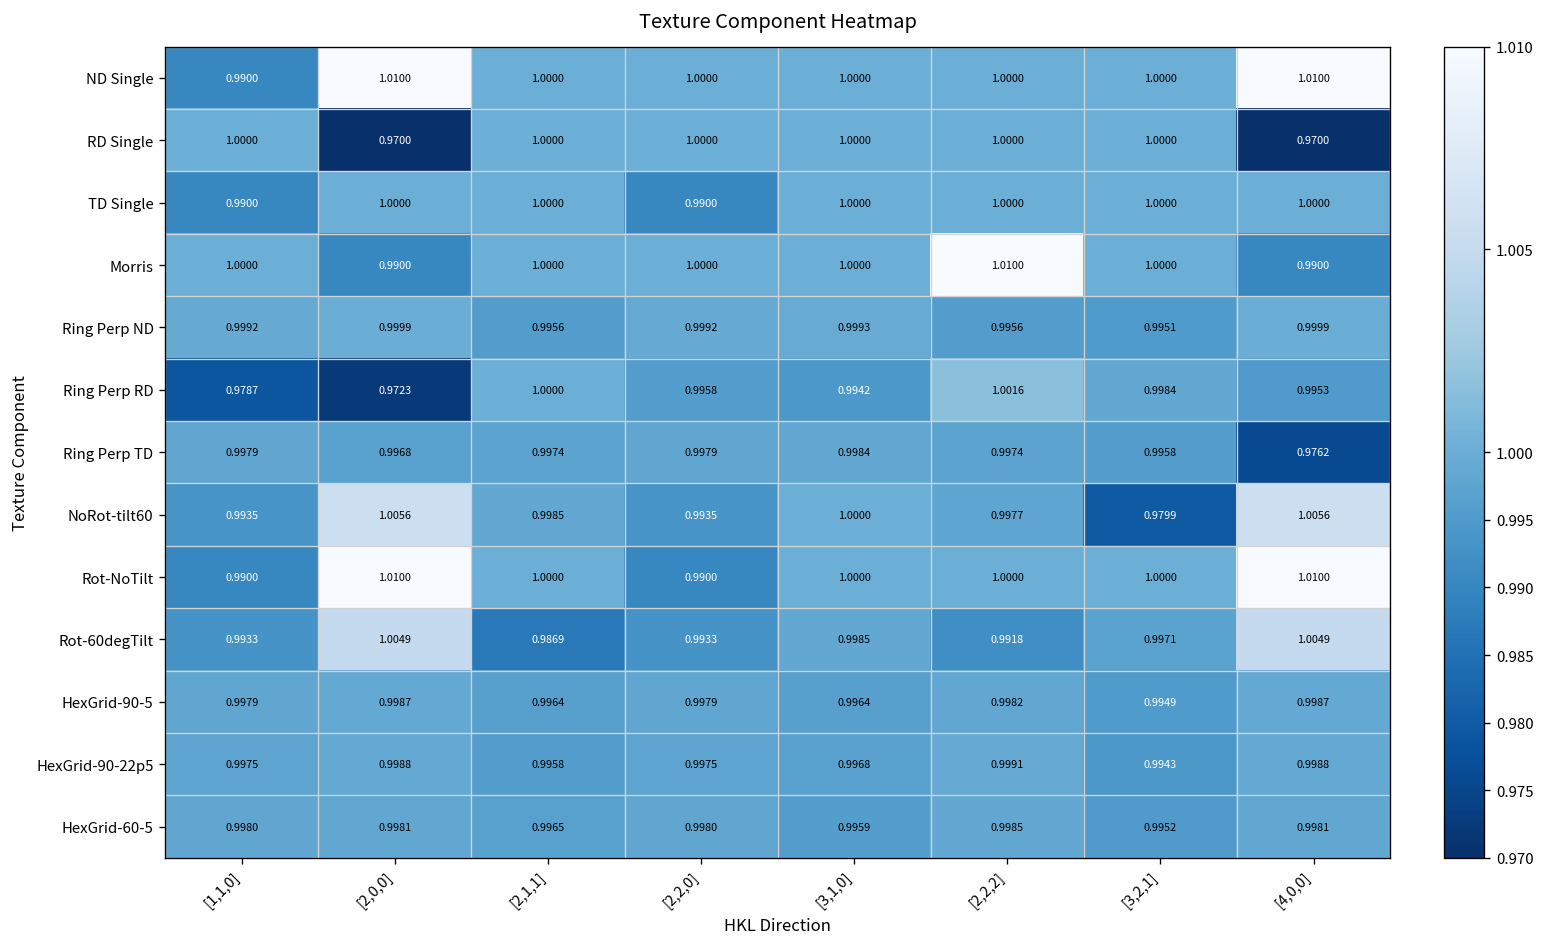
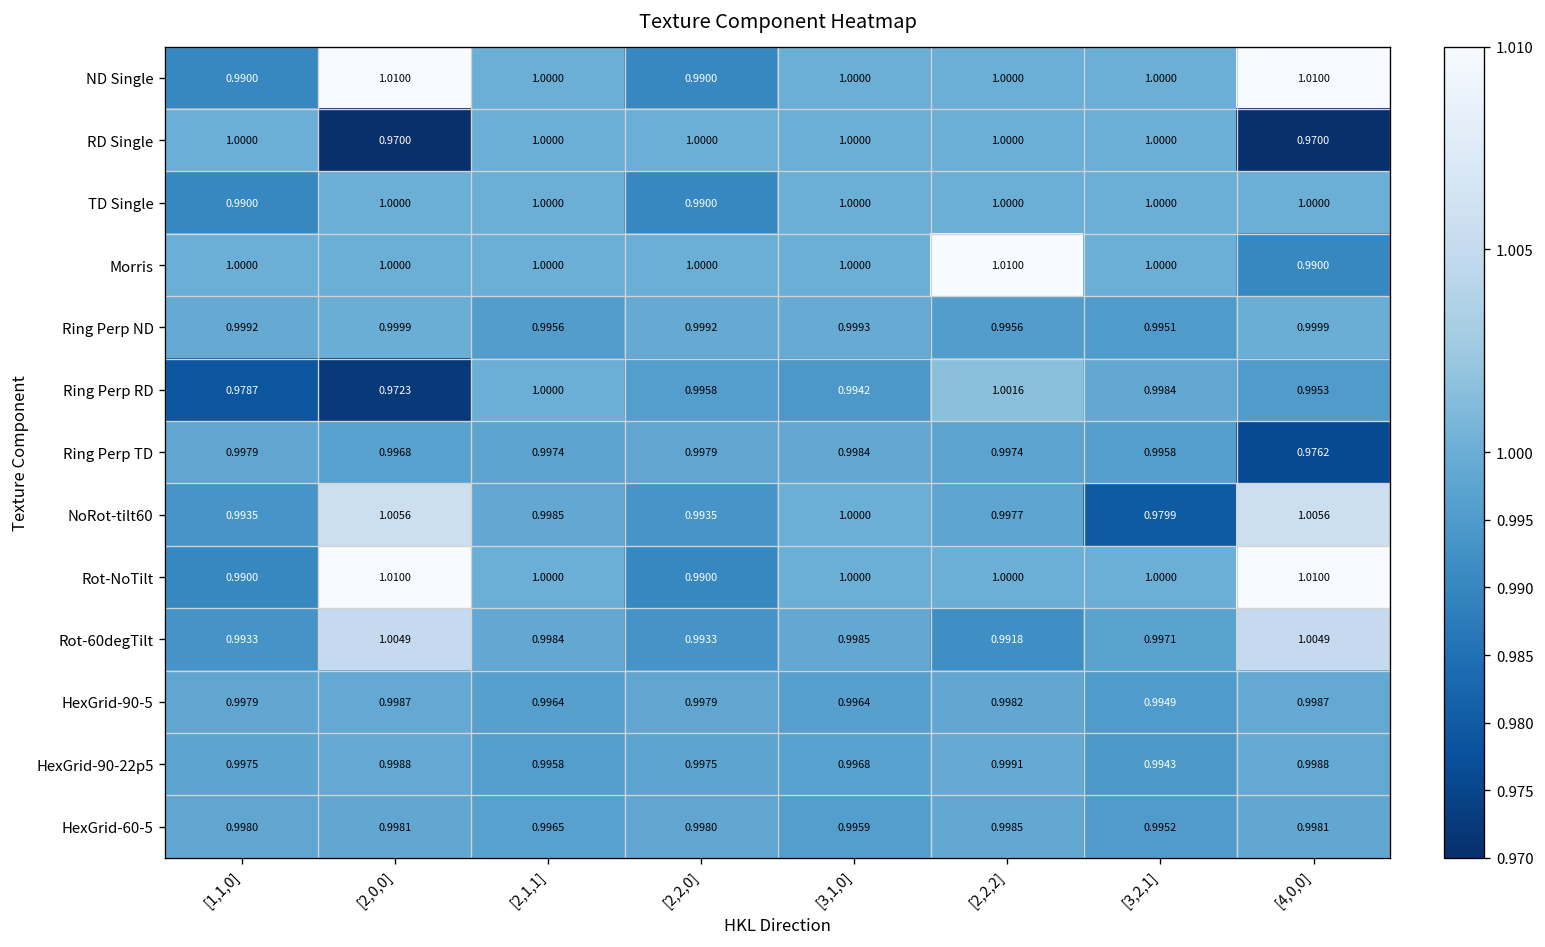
  {
    "ND Single": {
      "[1,1,0]": 0.9900,
      "[2,0,0]": 1.0100,
      "[2,1,1]": 1.0000,
-     "[2,2,0]": 1.0000,
+     "[2,2,0]": 0.9900,
      "[3,1,0]": 1.0000,
      "[2,2,2]": 1.0000,
      "[3,2,1]": 1.0000,
      "[4,0,0]": 1.0100
    },
    "RD Single": {
      "[1,1,0]": 1.0000,
      "[2,0,0]": 0.9700,
      "[2,1,1]": 1.0000,
      "[2,2,0]": 1.0000,
      "[3,1,0]": 1.0000,
      "[2,2,2]": 1.0000,
      "[3,2,1]": 1.0000,
      "[4,0,0]": 0.9700
    },
    "TD Single": {
      "[1,1,0]": 0.9900,
      "[2,0,0]": 1.0000,
      "[2,1,1]": 1.0000,
      "[2,2,0]": 0.9900,
      "[3,1,0]": 1.0000,
      "[2,2,2]": 1.0000,
      "[3,2,1]": 1.0000,
      "[4,0,0]": 1.0000
    },
    "Morris": {
      "[1,1,0]": 1.0000,
-     "[2,0,0]": 0.9900,
+     "[2,0,0]": 1.0000,
      "[2,1,1]": 1.0000,
      "[2,2,0]": 1.0000,
      "[3,1,0]": 1.0000,
      "[2,2,2]": 1.0100,
      "[3,2,1]": 1.0000,
      "[4,0,0]": 0.9900
    },
    "Ring Perp ND": {
      "[1,1,0]": 0.9992,
      "[2,0,0]": 0.9999,
      "[2,1,1]": 0.9956,
      "[2,2,0]": 0.9992,
      "[3,1,0]": 0.9993,
      "[2,2,2]": 0.9956,
      "[3,2,1]": 0.9951,
      "[4,0,0]": 0.9999
    },
    "Ring Perp RD": {
      "[1,1,0]": 0.9787,
      "[2,0,0]": 0.9723,
      "[2,1,1]": 1.0000,
      "[2,2,0]": 0.9958,
      "[3,1,0]": 0.9942,
      "[2,2,2]": 1.0016,
      "[3,2,1]": 0.9984,
      "[4,0,0]": 0.9953
    },
    "Ring Perp TD": {
      "[1,1,0]": 0.9979,
      "[2,0,0]": 0.9968,
      "[2,1,1]": 0.9974,
      "[2,2,0]": 0.9979,
      "[3,1,0]": 0.9984,
      "[2,2,2]": 0.9974,
      "[3,2,1]": 0.9958,
      "[4,0,0]": 0.9762
    },
    "NoRot-tilt60": {
      "[1,1,0]": 0.9935,
      "[2,0,0]": 1.0056,
      "[2,1,1]": 0.9985,
      "[2,2,0]": 0.9935,
      "[3,1,0]": 1.0000,
      "[2,2,2]": 0.9977,
      "[3,2,1]": 0.9799,
      "[4,0,0]": 1.0056
    },
    "Rot-NoTilt": {
      "[1,1,0]": 0.9900,
      "[2,0,0]": 1.0100,
      "[2,1,1]": 1.0000,
      "[2,2,0]": 0.9900,
      "[3,1,0]": 1.0000,
      "[2,2,2]": 1.0000,
      "[3,2,1]": 1.0000,
      "[4,0,0]": 1.0100
    },
    "Rot-60degTilt": {
      "[1,1,0]": 0.9933,
      "[2,0,0]": 1.0049,
-     "[2,1,1]": 0.9869,
+     "[2,1,1]": 0.9984,
      "[2,2,0]": 0.9933,
      "[3,1,0]": 0.9985,
      "[2,2,2]": 0.9918,
      "[3,2,1]": 0.9971,
      "[4,0,0]": 1.0049
    },
    "HexGrid-90-5": {
      "[1,1,0]": 0.9979,
      "[2,0,0]": 0.9987,
      "[2,1,1]": 0.9964,
      "[2,2,0]": 0.9979,
      "[3,1,0]": 0.9964,
      "[2,2,2]": 0.9982,
      "[3,2,1]": 0.9949,
      "[4,0,0]": 0.9987
    },
    "HexGrid-90-22p5": {
      "[1,1,0]": 0.9975,
      "[2,0,0]": 0.9988,
      "[2,1,1]": 0.9958,
      "[2,2,0]": 0.9975,
      "[3,1,0]": 0.9968,
      "[2,2,2]": 0.9991,
      "[3,2,1]": 0.9943,
      "[4,0,0]": 0.9988
    },
    "HexGrid-60-5": {
      "[1,1,0]": 0.9980,
      "[2,0,0]": 0.9981,
      "[2,1,1]": 0.9965,
      "[2,2,0]": 0.9980,
      "[3,1,0]": 0.9959,
      "[2,2,2]": 0.9985,
      "[3,2,1]": 0.9952,
      "[4,0,0]": 0.9981
    }
  }
